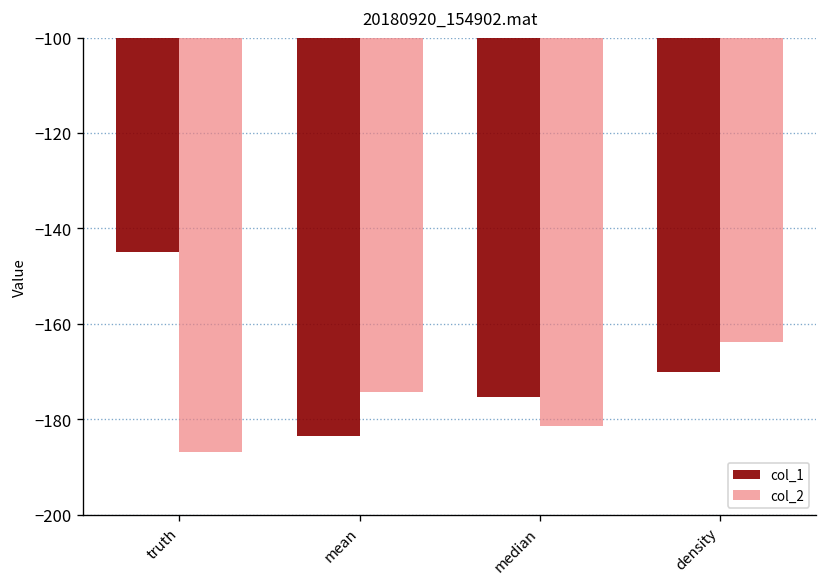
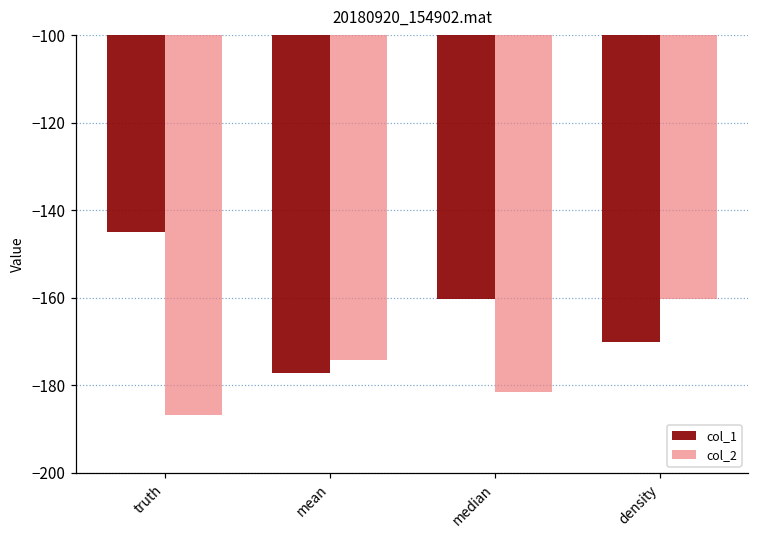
  {
    "col_1": {
      "truth": -145,
-     "mean": -184,
-     "median": -175,
+     "mean": -177,
+     "median": -160,
      "density": -170
    },
    "col_2": {
      "truth": -187,
      "mean": -174,
      "median": -181,
-     "density": -164
+     "density": -160
    }
  }
